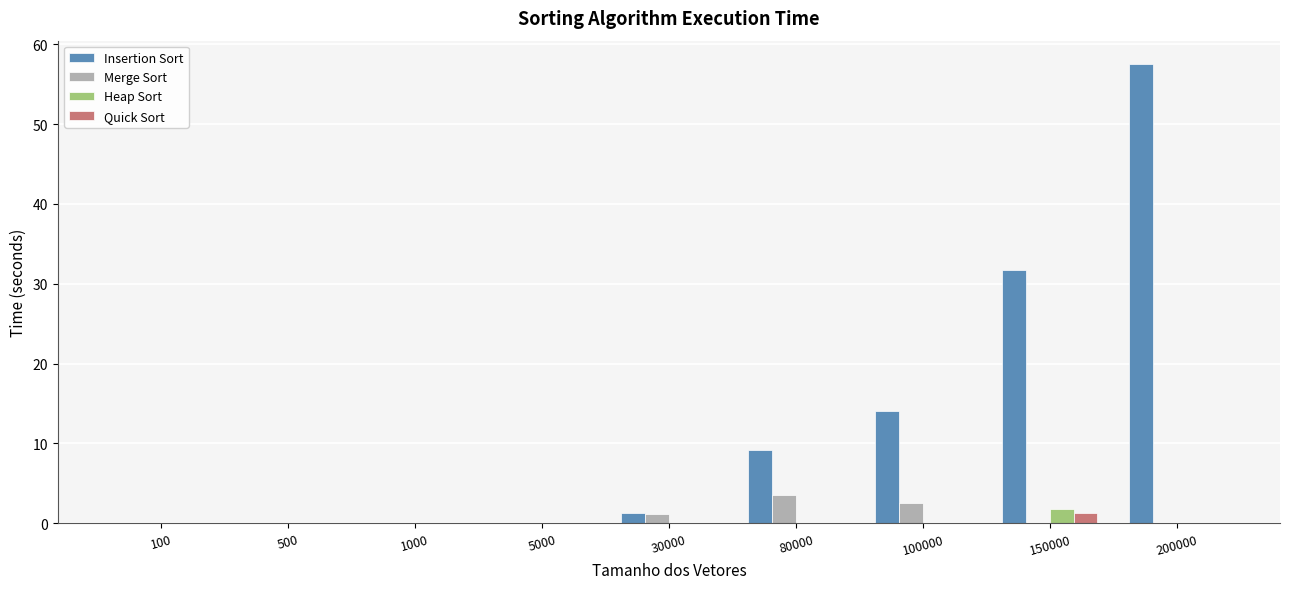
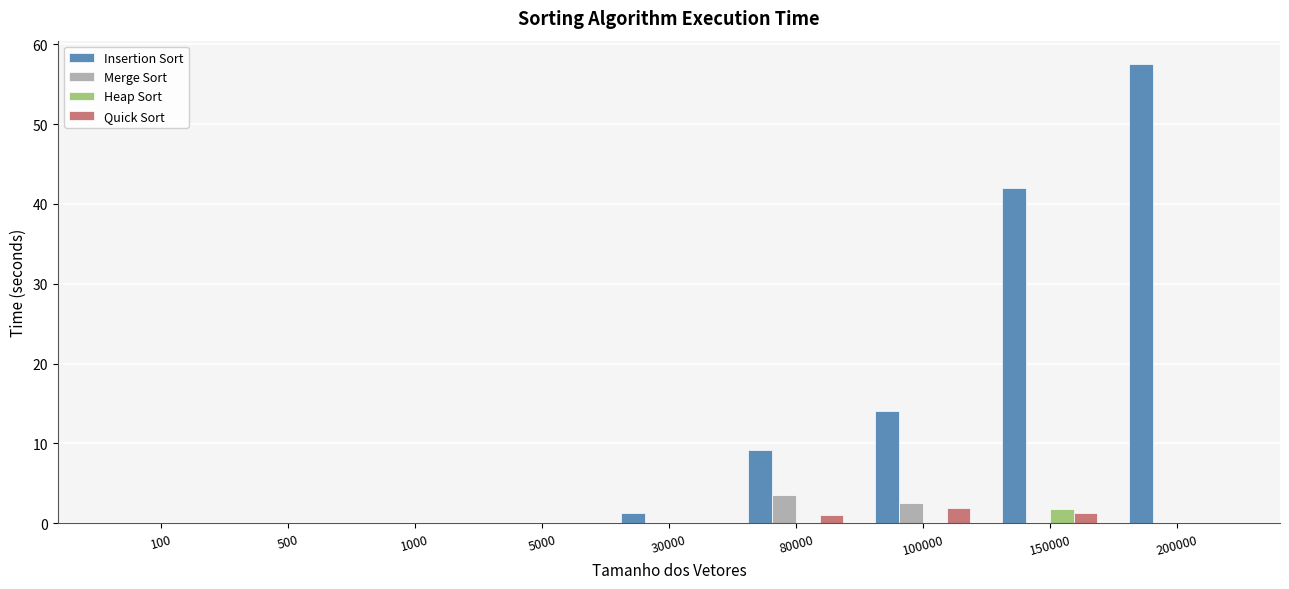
  {
    "Insertion Sort": {
      "30000": 1,
      "80000": 9,
      "100000": 14,
-     "150000": 32,
+     "150000": 42,
      "200000": 58
    },
    "Merge Sort": {
-     "30000": 1,
+     "30000": 0,
      "80000": 3,
      "100000": 3
    },
    "Heap Sort": {
      "150000": 2
    },
    "Quick Sort": {
-     "80000": 0,
-     "100000": 0,
+     "80000": 1,
+     "100000": 2,
      "150000": 1
    }
  }
